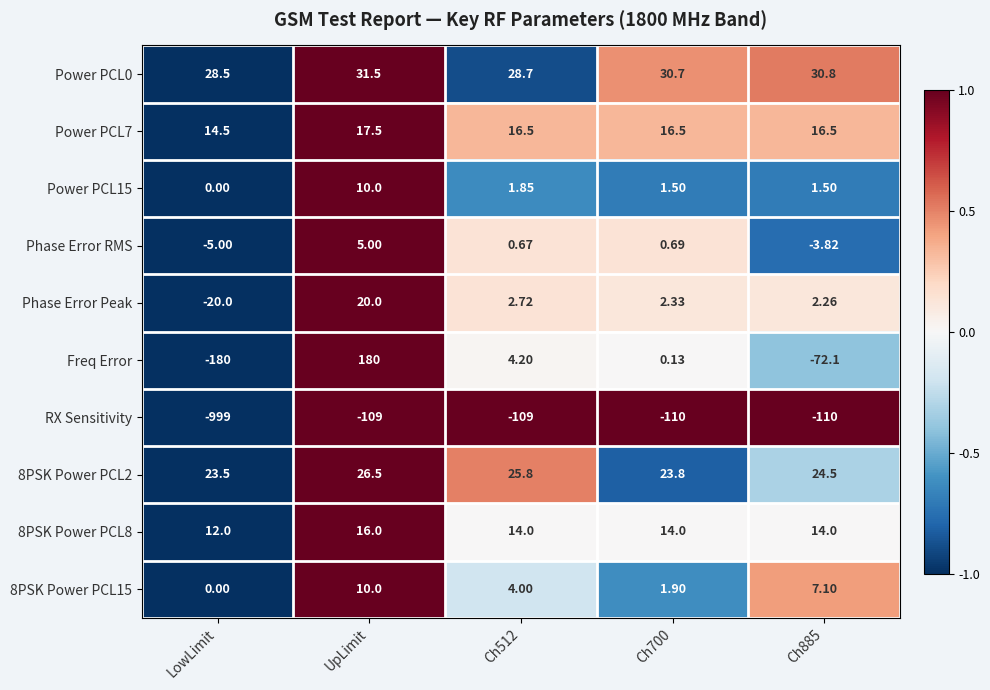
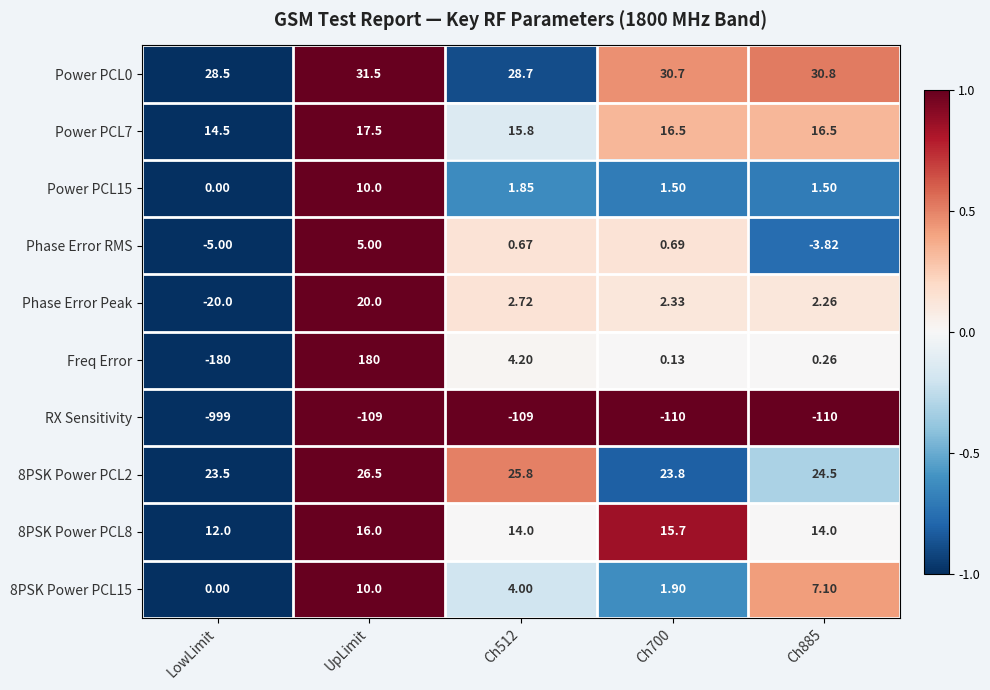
  {
    "Power PCL0": {
      "LowLimit": 28.5,
      "UpLimit": 31.5,
      "Ch512": 28.7,
      "Ch700": 30.7,
      "Ch885": 30.8
    },
    "Power PCL7": {
      "LowLimit": 14.5,
      "UpLimit": 17.5,
-     "Ch512": 16.5,
+     "Ch512": 15.8,
      "Ch700": 16.5,
      "Ch885": 16.5
    },
    "Power PCL15": {
      "LowLimit": 0.00,
      "UpLimit": 10.0,
      "Ch512": 1.85,
      "Ch700": 1.50,
      "Ch885": 1.50
    },
    "Phase Error RMS": {
      "LowLimit": -5.00,
      "UpLimit": 5.00,
      "Ch512": 0.67,
      "Ch700": 0.69,
      "Ch885": -3.82
    },
    "Phase Error Peak": {
      "LowLimit": -20.0,
      "UpLimit": 20.0,
      "Ch512": 2.72,
      "Ch700": 2.33,
      "Ch885": 2.26
    },
    "Freq Error": {
      "LowLimit": -180,
      "UpLimit": 180,
      "Ch512": 4.20,
      "Ch700": 0.13,
-     "Ch885": -72.1
+     "Ch885": 0.26
    },
    "RX Sensitivity": {
      "LowLimit": -999,
      "UpLimit": -109,
      "Ch512": -109,
      "Ch700": -110,
      "Ch885": -110
    },
    "8PSK Power PCL2": {
      "LowLimit": 23.5,
      "UpLimit": 26.5,
      "Ch512": 25.8,
      "Ch700": 23.8,
      "Ch885": 24.5
    },
    "8PSK Power PCL8": {
      "LowLimit": 12.0,
      "UpLimit": 16.0,
      "Ch512": 14.0,
-     "Ch700": 14.0,
+     "Ch700": 15.7,
      "Ch885": 14.0
    },
    "8PSK Power PCL15": {
      "LowLimit": 0.00,
      "UpLimit": 10.0,
      "Ch512": 4.00,
      "Ch700": 1.90,
      "Ch885": 7.10
    }
  }
